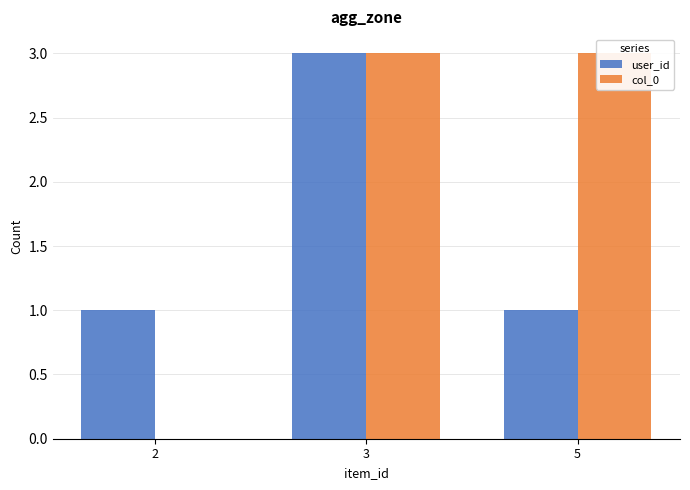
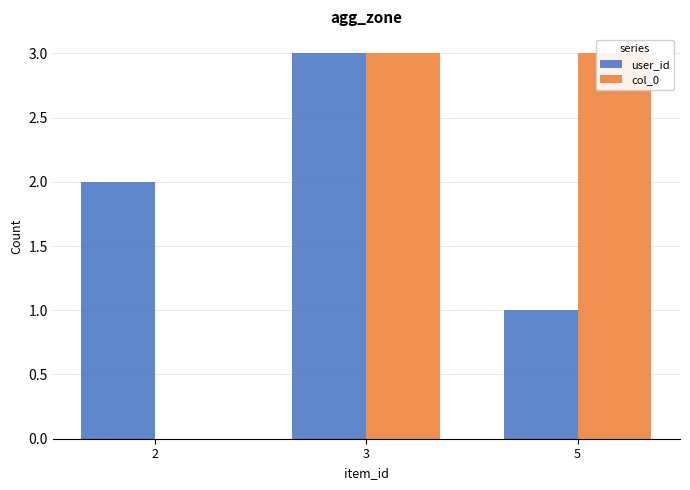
  {
    "user_id": {
-     "2": 1,
+     "2": 2,
      "3": 3,
      "5": 1
    },
    "col_0": {
      "2": 0,
      "3": 3
    }
  }
